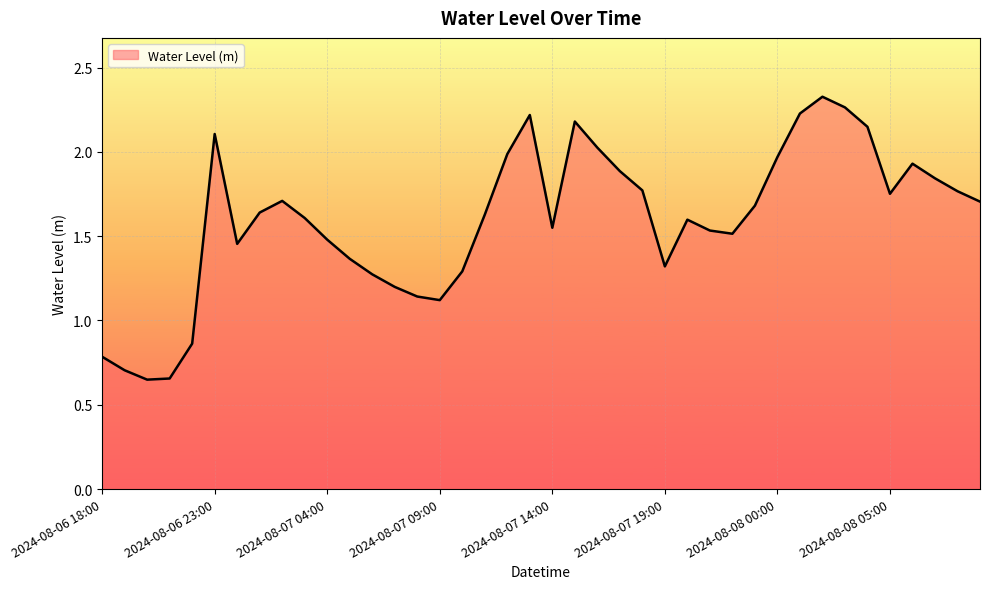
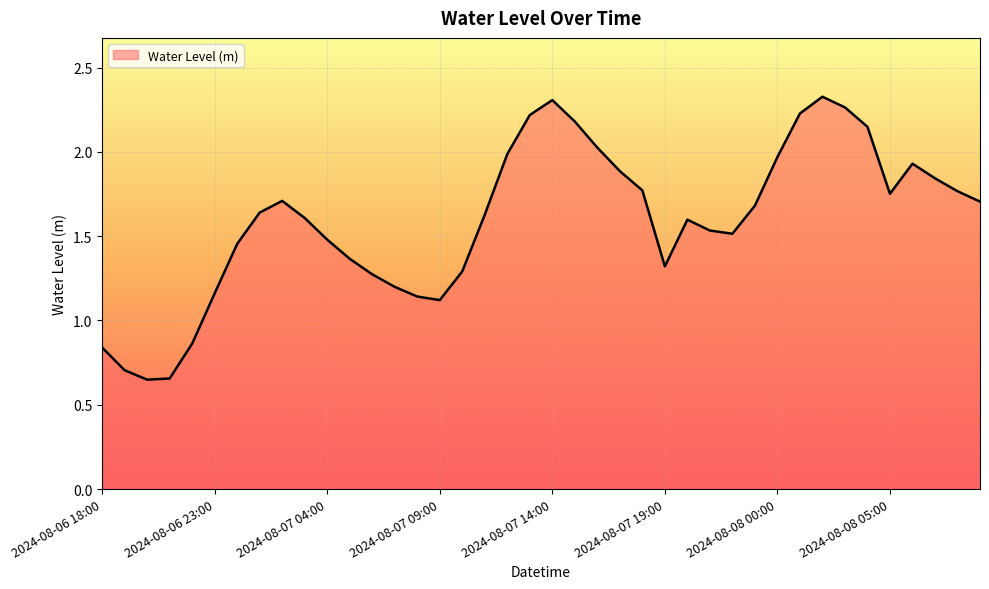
  {
-   "2024-08-06 18:00": 0.78,
-   "2024-08-06 23:00": 2.11,
+   "2024-08-06 18:00": 0.84,
+   "2024-08-06 23:00": 1.16,
    "2024-08-07 04:00": 1.48,
    "2024-08-07 09:00": 1.12,
-   "2024-08-07 14:00": 1.55,
+   "2024-08-07 14:00": 2.31,
    "2024-08-07 19:00": 1.32,
    "2024-08-08 00:00": 1.97,
    "2024-08-08 05:00": 1.75
  }
